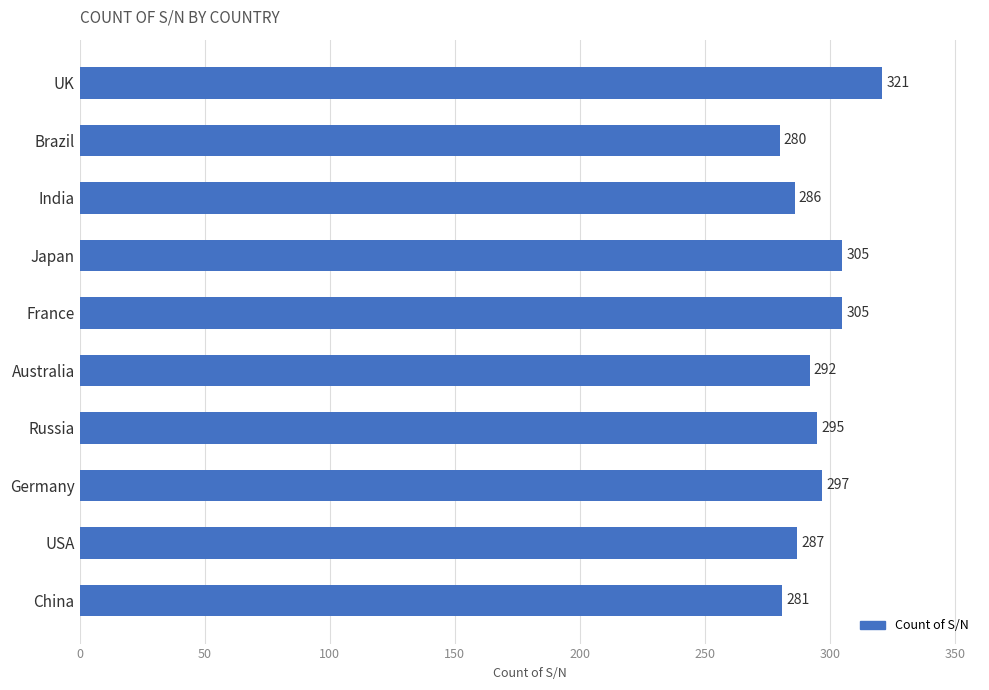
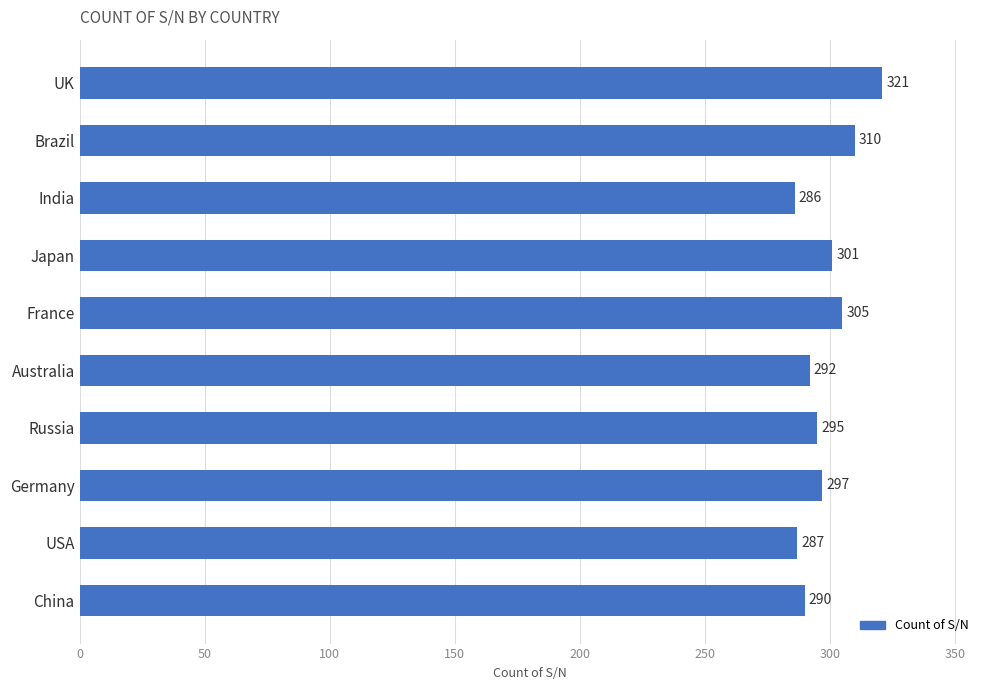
  {
    "UK": 321,
-   "Brazil": 280,
+   "Brazil": 310,
    "India": 286,
-   "Japan": 305,
+   "Japan": 301,
    "France": 305,
    "Australia": 292,
    "Russia": 295,
    "Germany": 297,
    "USA": 287,
-   "China": 281
+   "China": 290
  }
